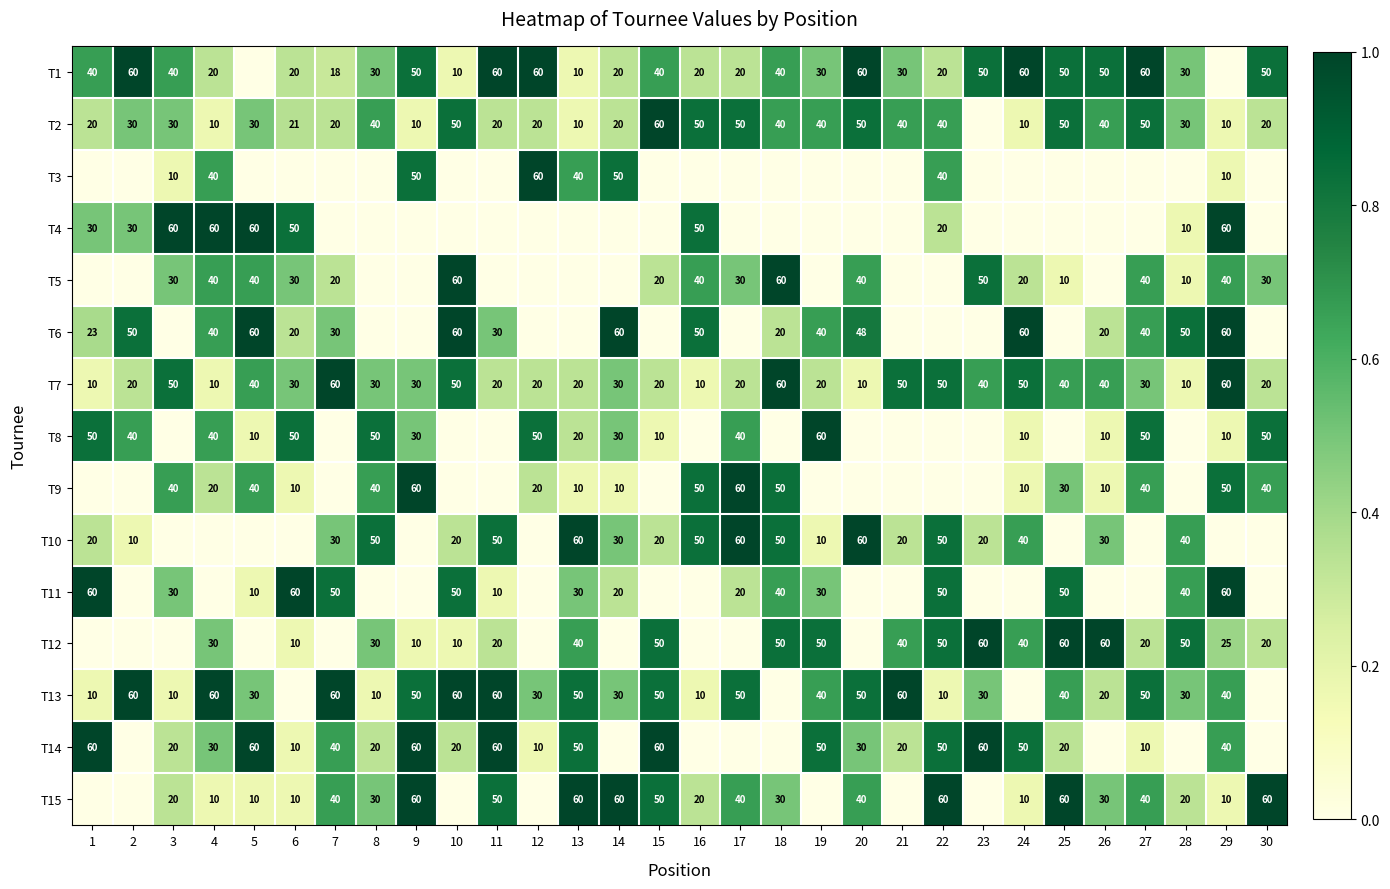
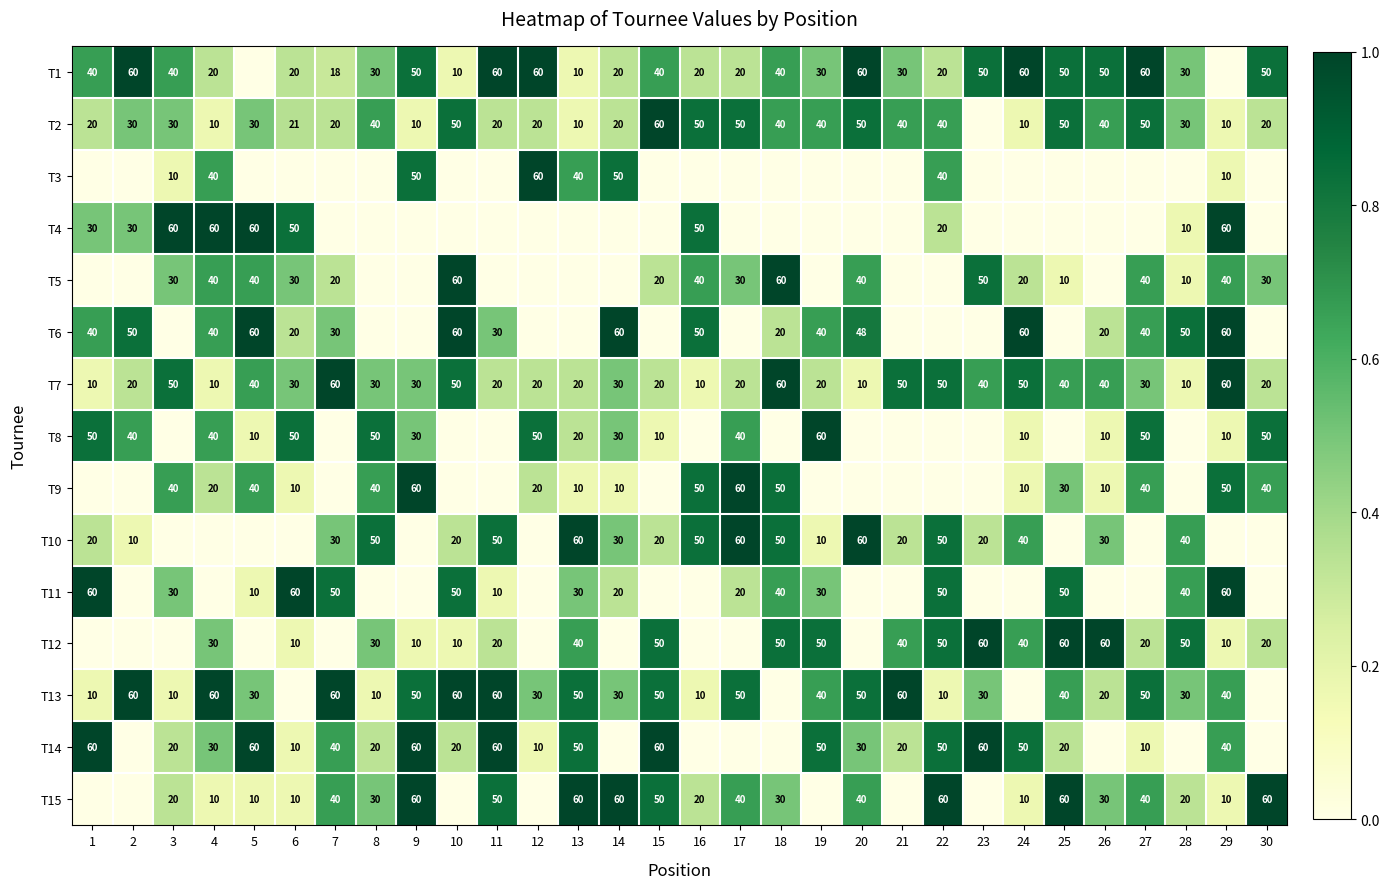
  {
    "T6": {
-     "1": 23,
+     "1": 40,
      "2": 50,
      "4": 40,
      "5": 60,
      "6": 20,
      "7": 30,
      "10": 60,
      "11": 30,
      "14": 60,
      "16": 50,
      "18": 20,
      "19": 40,
      "20": 48,
      "24": 60,
      "26": 20,
      "27": 40,
      "28": 50,
      "29": 60
    },
    "T12": {
      "4": 30,
      "6": 10,
      "8": 30,
      "9": 10,
      "10": 10,
      "11": 20,
      "13": 40,
      "15": 50,
      "18": 50,
      "19": 50,
      "21": 40,
      "22": 50,
      "23": 60,
      "24": 40,
      "25": 60,
      "26": 60,
      "27": 20,
      "28": 50,
-     "29": 25,
+     "29": 10,
      "30": 20
    }
  }
